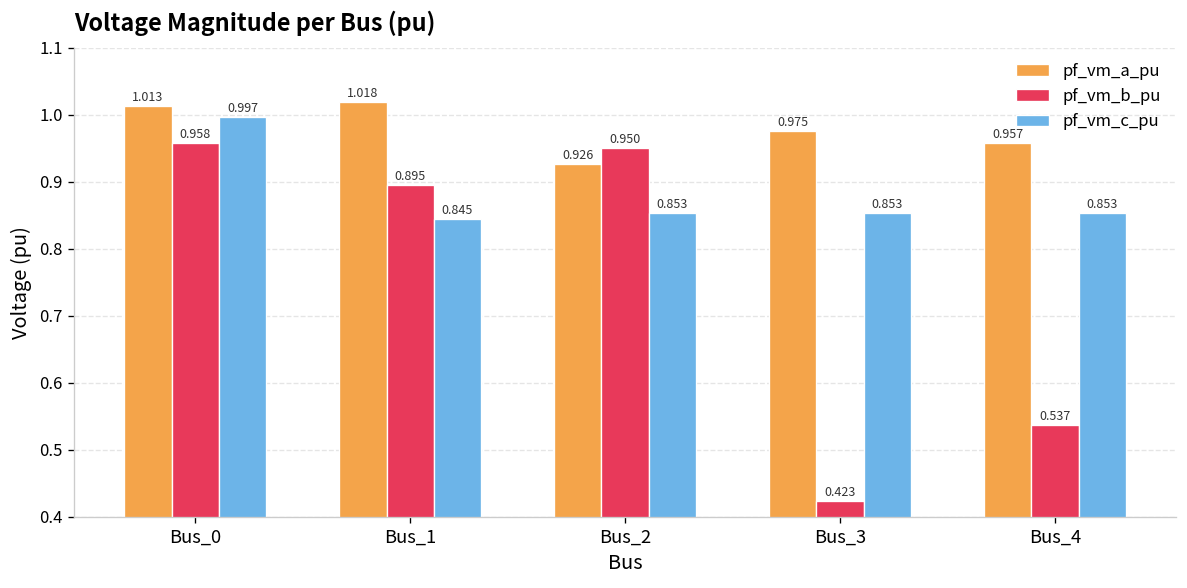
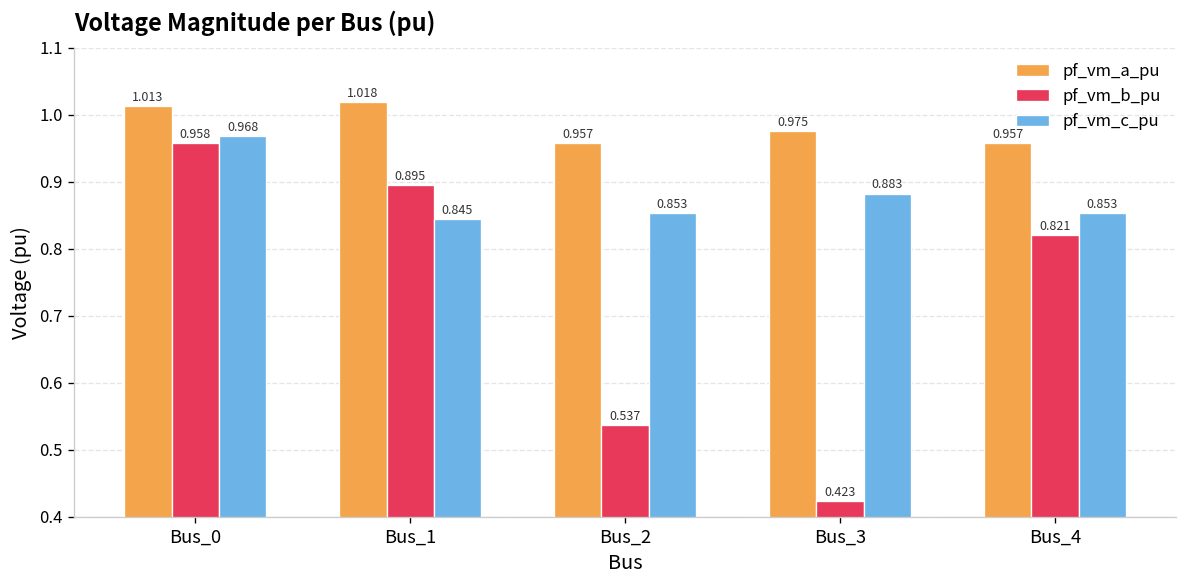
  {
    "pf_vm_a_pu": {
      "Bus_0": 1.013,
      "Bus_1": 1.018,
-     "Bus_2": 0.926,
+     "Bus_2": 0.957,
      "Bus_3": 0.975,
      "Bus_4": 0.957
    },
    "pf_vm_b_pu": {
      "Bus_0": 0.958,
      "Bus_1": 0.895,
-     "Bus_2": 0.950,
+     "Bus_2": 0.537,
      "Bus_3": 0.423,
-     "Bus_4": 0.537
+     "Bus_4": 0.821
    },
    "pf_vm_c_pu": {
-     "Bus_0": 0.997,
+     "Bus_0": 0.968,
      "Bus_1": 0.845,
      "Bus_2": 0.853,
-     "Bus_3": 0.853,
+     "Bus_3": 0.883,
      "Bus_4": 0.853
    }
  }
